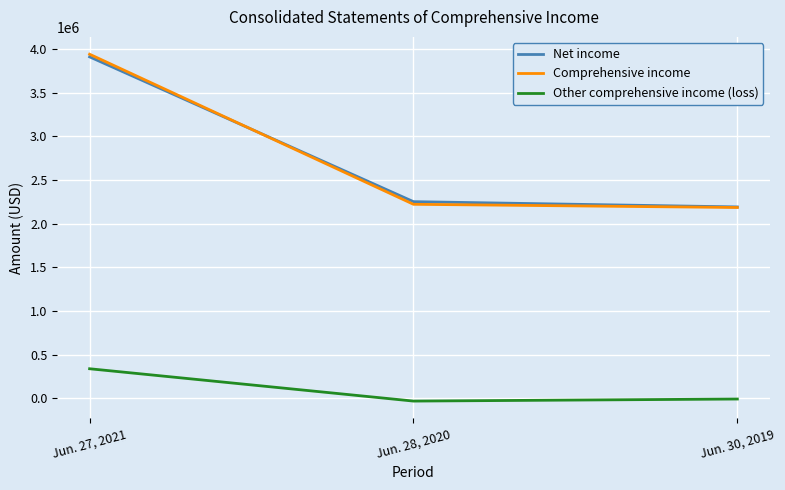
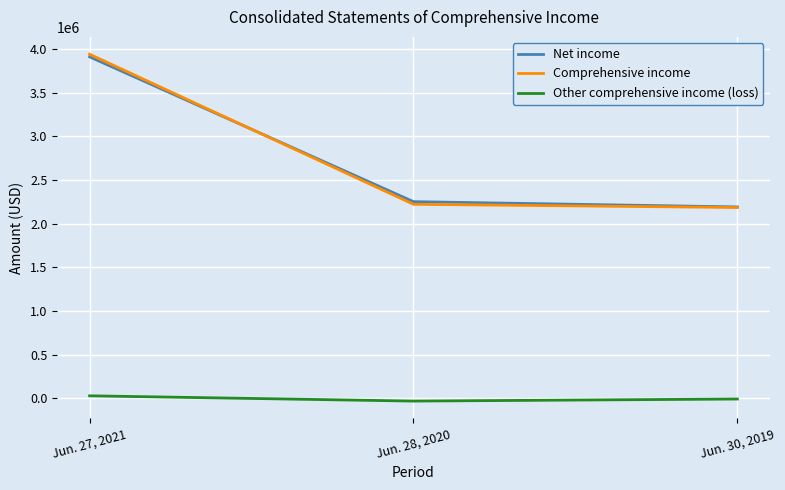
  {
    "Net income": {
      "Jun. 27, 2021": 3900000,
      "Jun. 28, 2020": 2300000
    },
    "Comprehensive income": {
      "Jun. 27, 2021": 3900000,
      "Jun. 28, 2020": 2200000
    },
    "Other comprehensive income (loss)": {
-     "Jun. 27, 2021": 300000,
+     "Jun. 27, 2021": 0,
      "Jun. 28, 2020": 0,
      "Jun. 30, 2019": 0
    }
  }
